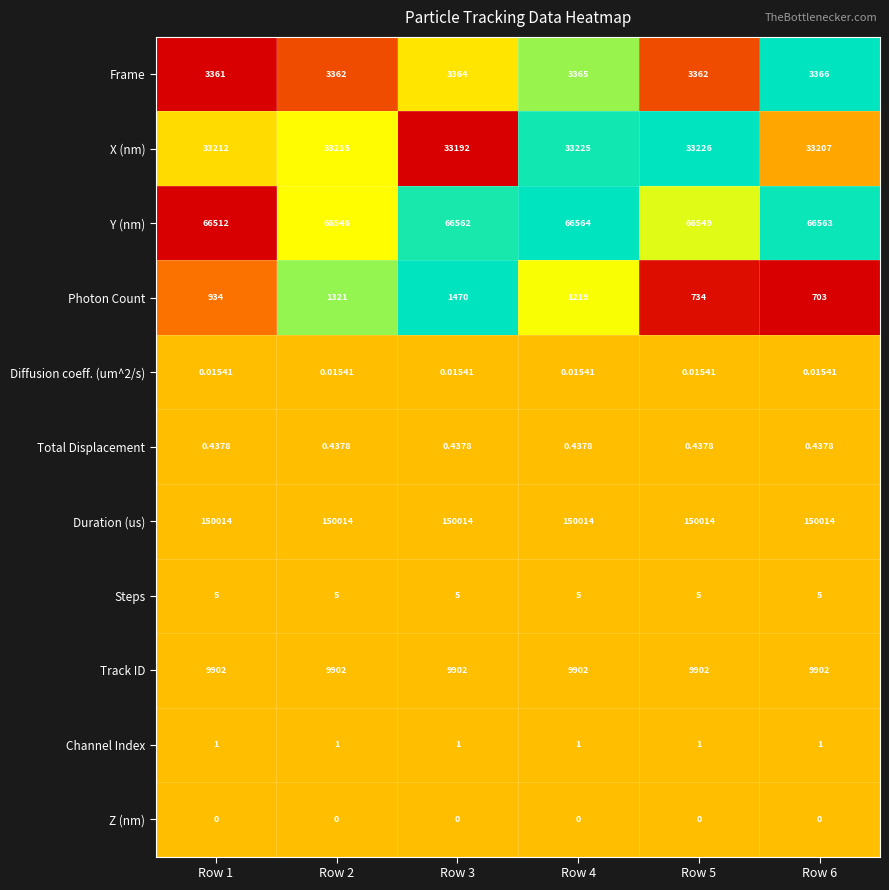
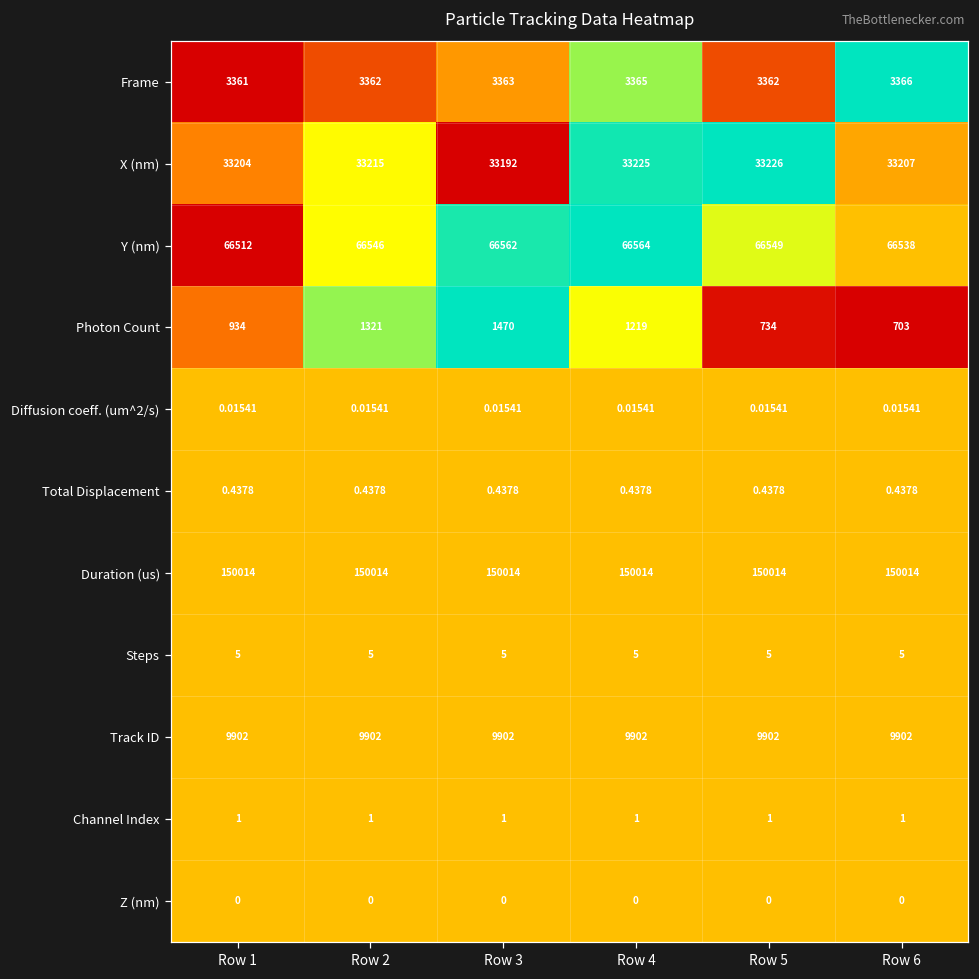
  {
    "Frame": {
      "Row 1": 3361,
      "Row 2": 3362,
-     "Row 3": 3364,
+     "Row 3": 3363,
      "Row 4": 3365,
      "Row 5": 3362,
      "Row 6": 3366
    },
    "X (nm)": {
-     "Row 1": 33212,
+     "Row 1": 33204,
      "Row 2": 33215,
      "Row 3": 33192,
      "Row 4": 33225,
      "Row 5": 33226,
      "Row 6": 33207
    },
    "Y (nm)": {
      "Row 1": 66512,
      "Row 2": 66546,
      "Row 3": 66562,
      "Row 4": 66564,
      "Row 5": 66549,
-     "Row 6": 66563
+     "Row 6": 66538
    },
    "Photon Count": {
      "Row 1": 934,
      "Row 2": 1321,
      "Row 3": 1470,
      "Row 4": 1219,
      "Row 5": 734,
      "Row 6": 703
    },
    "Diffusion coeff. (um^2/s)": {
      "Row 1": 0.01541,
      "Row 2": 0.01541,
      "Row 3": 0.01541,
      "Row 4": 0.01541,
      "Row 5": 0.01541,
      "Row 6": 0.01541
    },
    "Total Displacement": {
      "Row 1": 0.4378,
      "Row 2": 0.4378,
      "Row 3": 0.4378,
      "Row 4": 0.4378,
      "Row 5": 0.4378,
      "Row 6": 0.4378
    },
    "Duration (us)": {
      "Row 1": 150014,
      "Row 2": 150014,
      "Row 3": 150014,
      "Row 4": 150014,
      "Row 5": 150014,
      "Row 6": 150014
    },
    "Steps": {
      "Row 1": 5,
      "Row 2": 5,
      "Row 3": 5,
      "Row 4": 5,
      "Row 5": 5,
      "Row 6": 5
    },
    "Track ID": {
      "Row 1": 9902,
      "Row 2": 9902,
      "Row 3": 9902,
      "Row 4": 9902,
      "Row 5": 9902,
      "Row 6": 9902
    },
    "Channel Index": {
      "Row 1": 1,
      "Row 2": 1,
      "Row 3": 1,
      "Row 4": 1,
      "Row 5": 1,
      "Row 6": 1
    },
    "Z (nm)": {
      "Row 1": 0,
      "Row 2": 0,
      "Row 3": 0,
      "Row 4": 0,
      "Row 5": 0,
      "Row 6": 0
    }
  }
